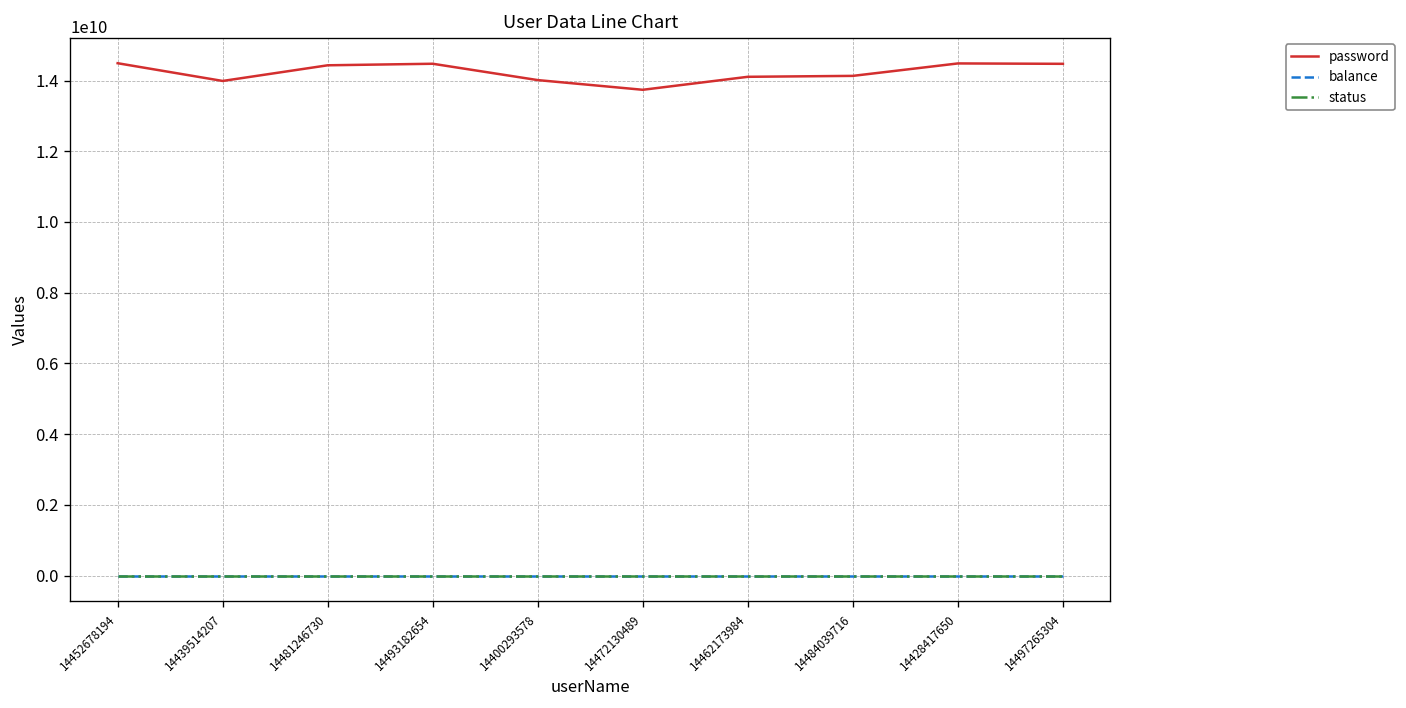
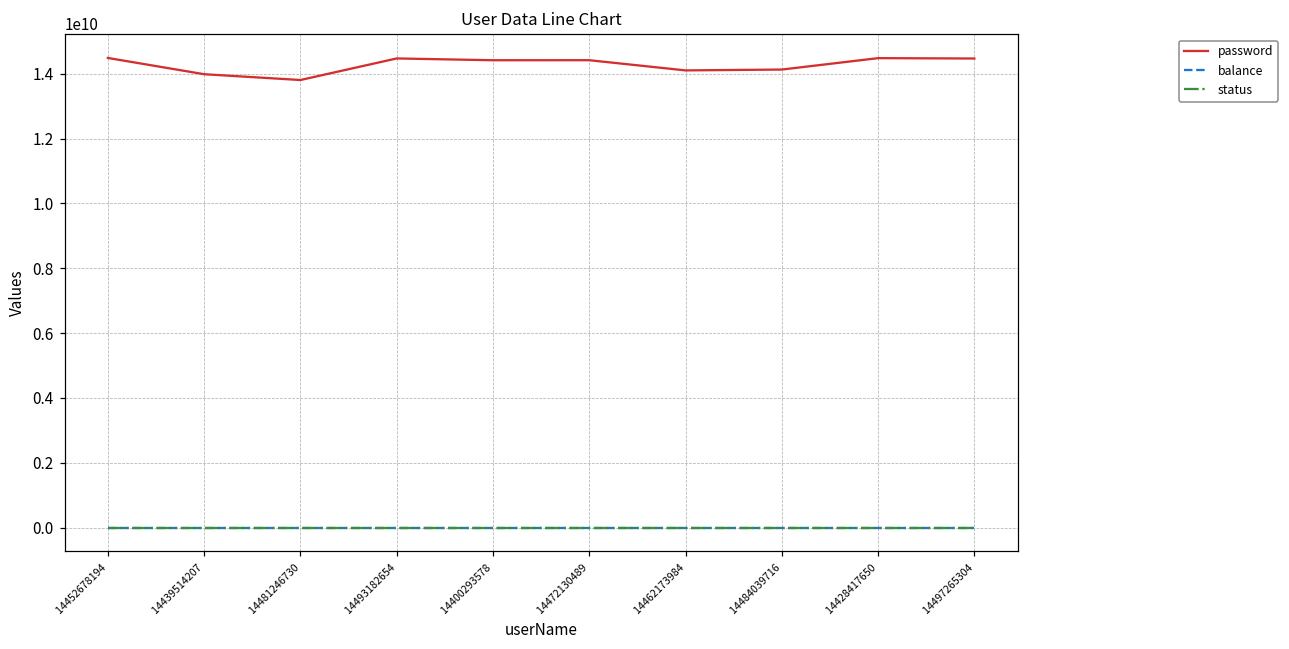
  {
    "password": {
      "14452678194": 14500000000,
      "14439514207": 14000000000,
-     "14481246730": 14400000000,
+     "14481246730": 13800000000,
      "14493182654": 14500000000,
-     "14400293578": 14000000000,
-     "14472130489": 13700000000,
+     "14400293578": 14400000000,
+     "14472130489": 14400000000,
      "14462173984": 14100000000,
      "14484039716": 14100000000,
      "14428417650": 14500000000,
      "14497265304": 14500000000
    },
    "status": {
      "14452678194": 0,
      "14439514207": 0,
      "14481246730": 0,
      "14493182654": 0,
      "14400293578": 0,
      "14472130489": 0,
      "14462173984": 0,
      "14484039716": 0,
      "14428417650": 0,
      "14497265304": 0
    }
  }
